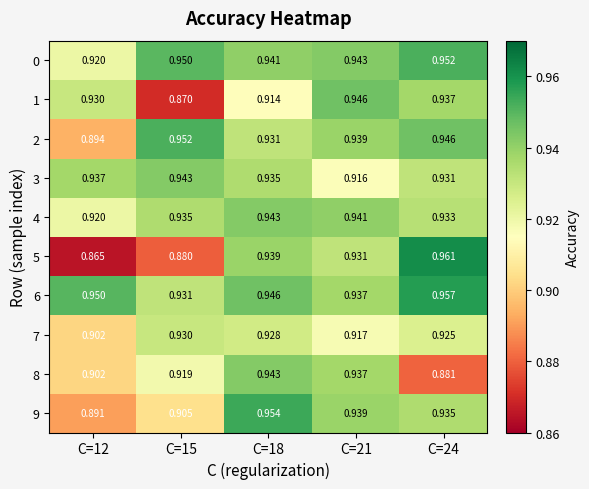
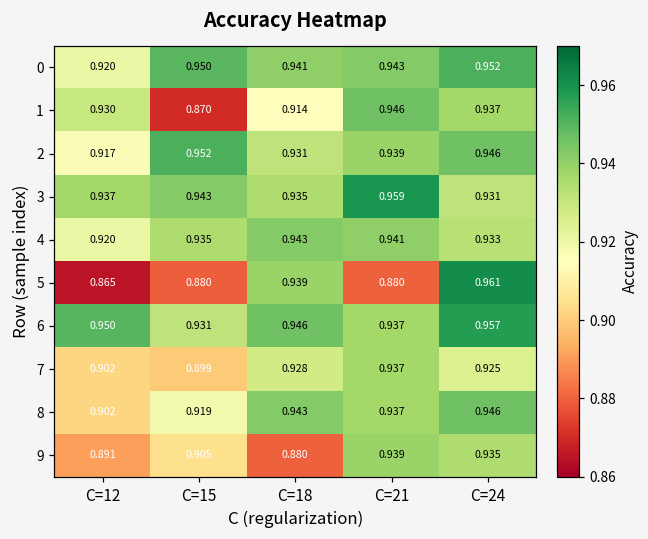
  {
    "0": {
      "C=12": 0.920,
      "C=15": 0.950,
      "C=18": 0.941,
      "C=21": 0.943,
      "C=24": 0.952
    },
    "1": {
      "C=12": 0.930,
      "C=15": 0.870,
      "C=18": 0.914,
      "C=21": 0.946,
      "C=24": 0.937
    },
    "2": {
-     "C=12": 0.894,
+     "C=12": 0.917,
      "C=15": 0.952,
      "C=18": 0.931,
      "C=21": 0.939,
      "C=24": 0.946
    },
    "3": {
      "C=12": 0.937,
      "C=15": 0.943,
      "C=18": 0.935,
-     "C=21": 0.916,
+     "C=21": 0.959,
      "C=24": 0.931
    },
    "4": {
      "C=12": 0.920,
      "C=15": 0.935,
      "C=18": 0.943,
      "C=21": 0.941,
      "C=24": 0.933
    },
    "5": {
      "C=12": 0.865,
      "C=15": 0.880,
      "C=18": 0.939,
-     "C=21": 0.931,
+     "C=21": 0.880,
      "C=24": 0.961
    },
    "6": {
      "C=12": 0.950,
      "C=15": 0.931,
      "C=18": 0.946,
      "C=21": 0.937,
      "C=24": 0.957
    },
    "7": {
      "C=12": 0.902,
-     "C=15": 0.930,
+     "C=15": 0.899,
      "C=18": 0.928,
-     "C=21": 0.917,
+     "C=21": 0.937,
      "C=24": 0.925
    },
    "8": {
      "C=12": 0.902,
      "C=15": 0.919,
      "C=18": 0.943,
      "C=21": 0.937,
-     "C=24": 0.881
+     "C=24": 0.946
    },
    "9": {
      "C=12": 0.891,
      "C=15": 0.905,
-     "C=18": 0.954,
+     "C=18": 0.880,
      "C=21": 0.939,
      "C=24": 0.935
    }
  }
